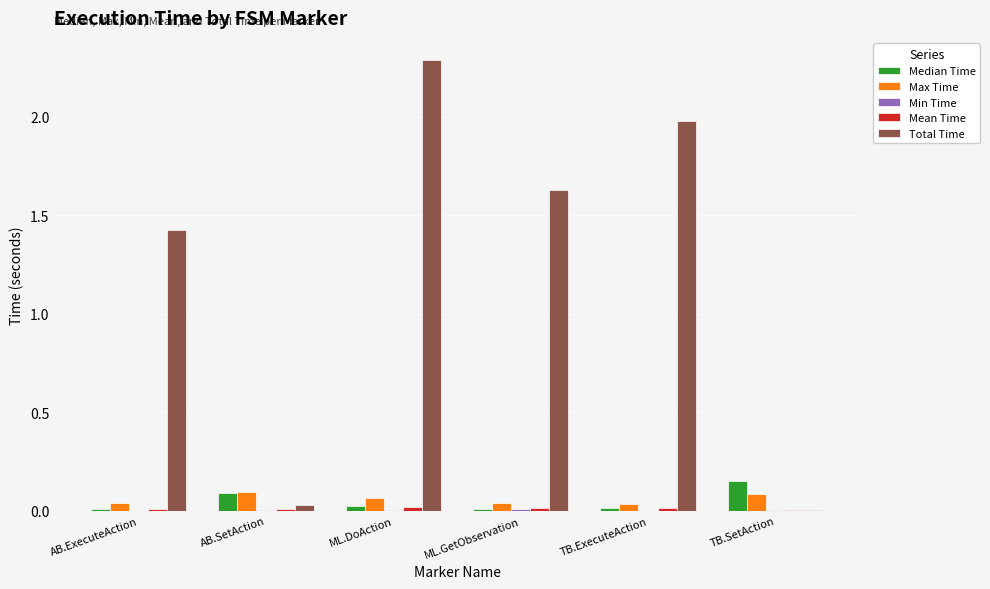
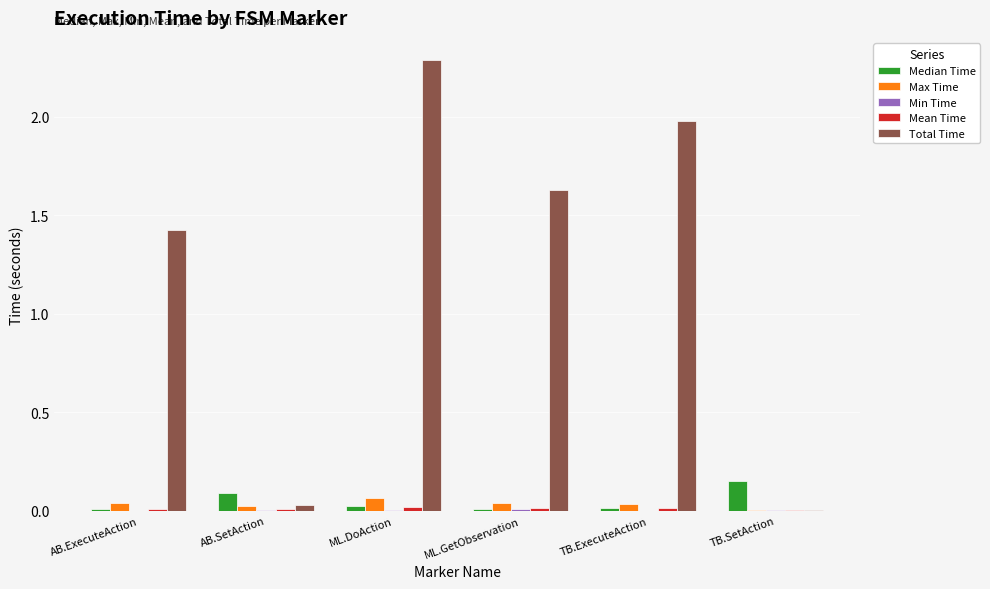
  {
    "Median Time": {
      "AB.SetAction": 0.09,
      "ML.DoAction": 0.02,
      "TB.ExecuteAction": 0.01,
      "TB.SetAction": 0.15
    },
    "Max Time": {
      "AB.ExecuteAction": 0.04,
-     "AB.SetAction": 0.09,
+     "AB.SetAction": 0.02,
      "ML.DoAction": 0.07,
      "ML.GetObservation": 0.04,
      "TB.ExecuteAction": 0.04,
-     "TB.SetAction": 0.08
+     "TB.SetAction": 0.00
    },
    "Mean Time": {
      "ML.DoAction": 0.02,
      "ML.GetObservation": 0.01,
      "TB.ExecuteAction": 0.02
    },
    "Total Time": {
      "AB.ExecuteAction": 1.43,
      "AB.SetAction": 0.03,
      "ML.DoAction": 2.28,
      "ML.GetObservation": 1.63,
      "TB.ExecuteAction": 1.98
    }
  }
